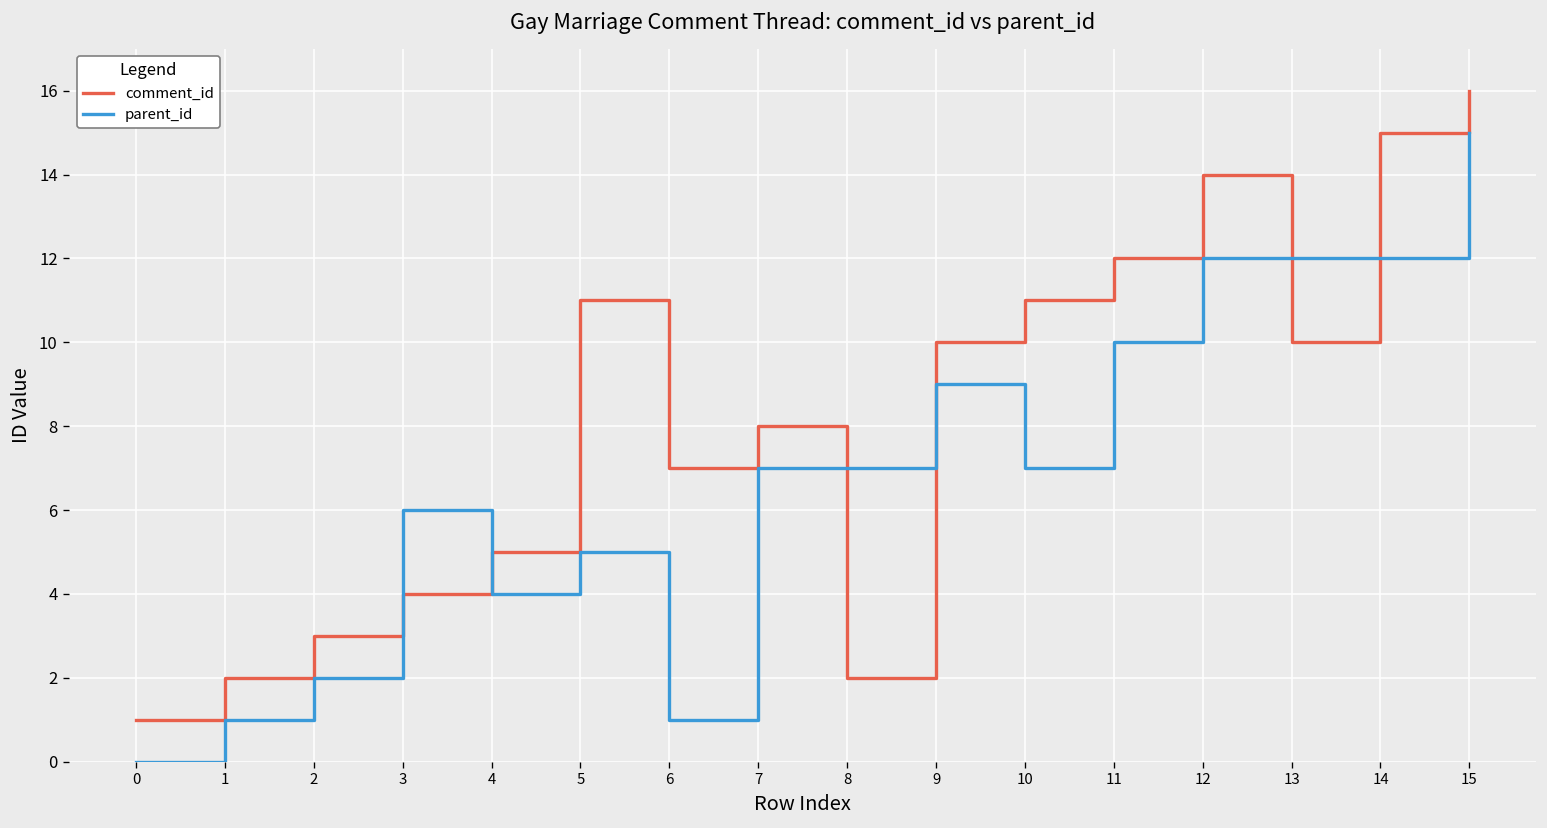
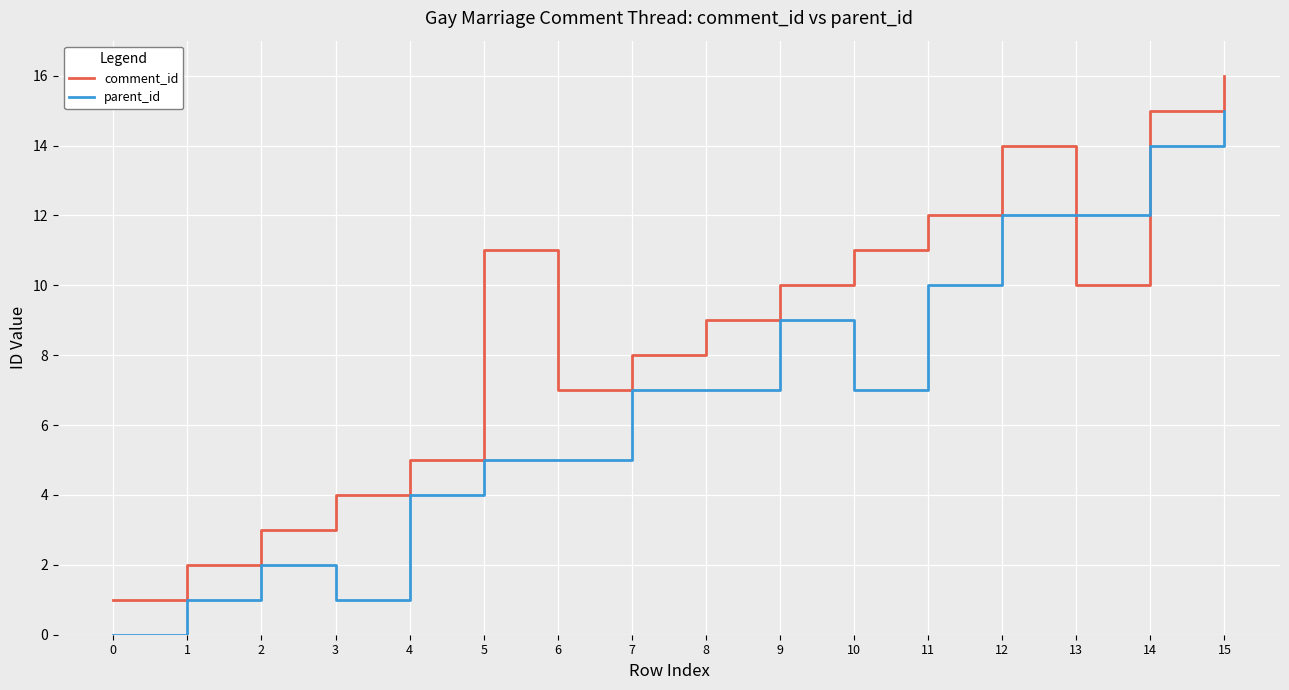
  {
    "comment_id": {
      "0": 1,
      "1": 2,
      "2": 3,
      "3": 4,
      "4": 5,
      "5": 11,
      "6": 7,
      "7": 8,
-     "8": 2,
+     "8": 9,
      "9": 10,
      "10": 11,
      "11": 12,
      "12": 14,
      "13": 10,
      "14": 15,
      "15": 16
    },
    "parent_id": {
      "0": 0,
      "1": 1,
      "2": 2,
-     "3": 6,
+     "3": 1,
      "4": 4,
      "5": 5,
-     "6": 1,
+     "6": 5,
      "7": 7,
      "8": 7,
      "9": 9,
      "10": 7,
      "11": 10,
      "12": 12,
      "13": 12,
-     "14": 12,
+     "14": 14,
      "15": 15
    }
  }
